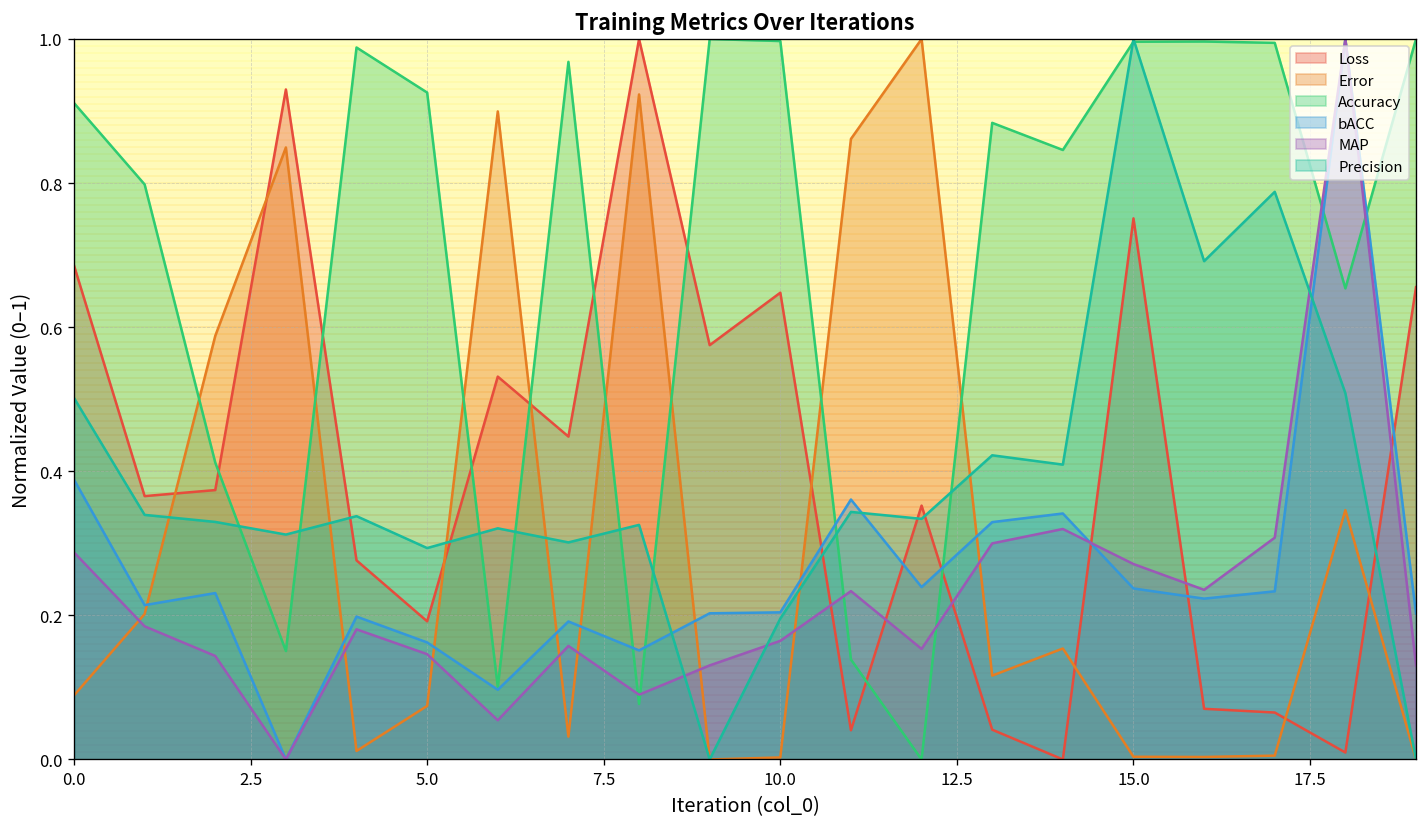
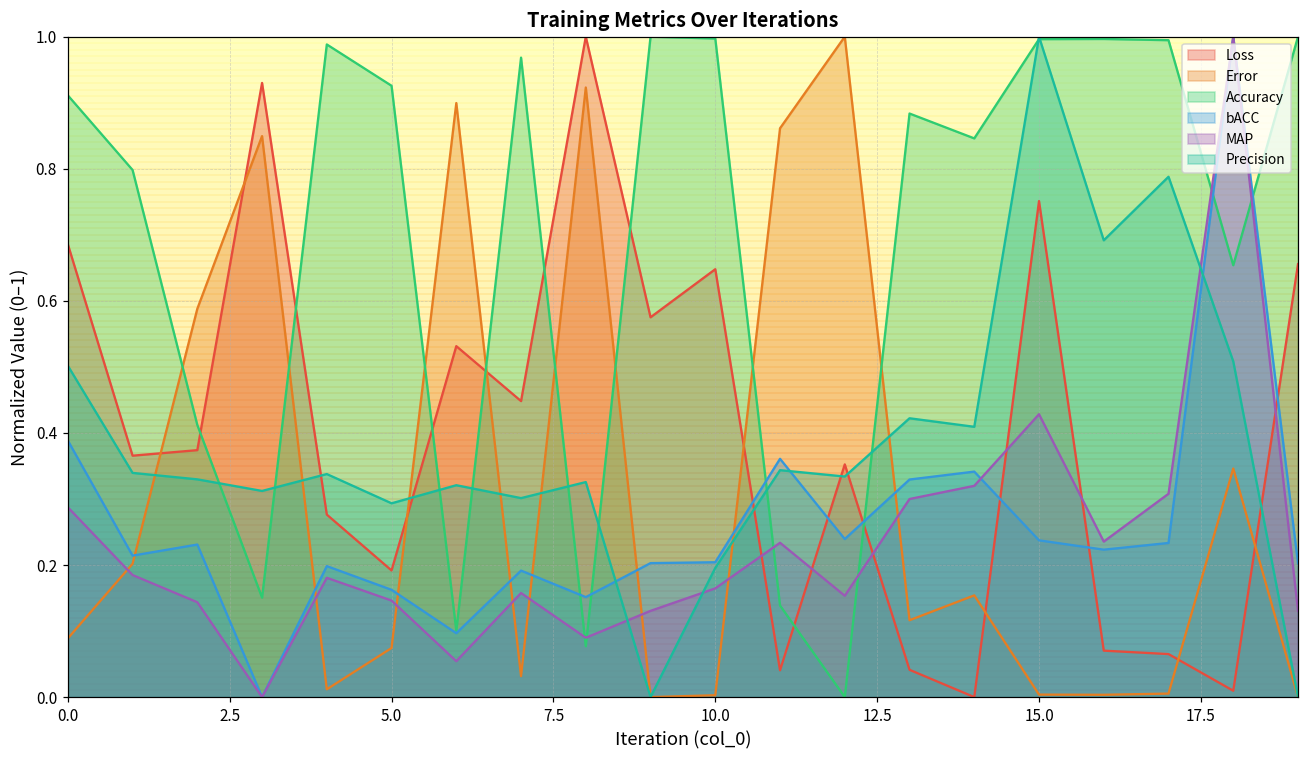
  {
    "MAP": {
      "0.0": 0.29,
      "5.0": 0.15,
      "10.0": 0.16,
-     "15.0": 0.27
+     "15.0": 0.43
    }
  }
